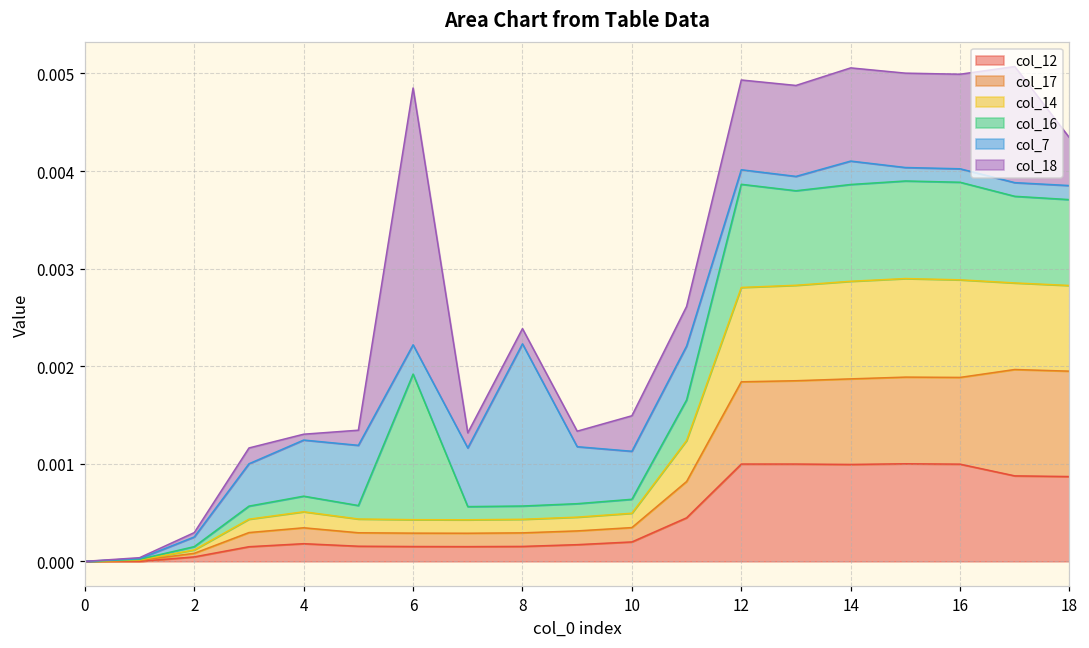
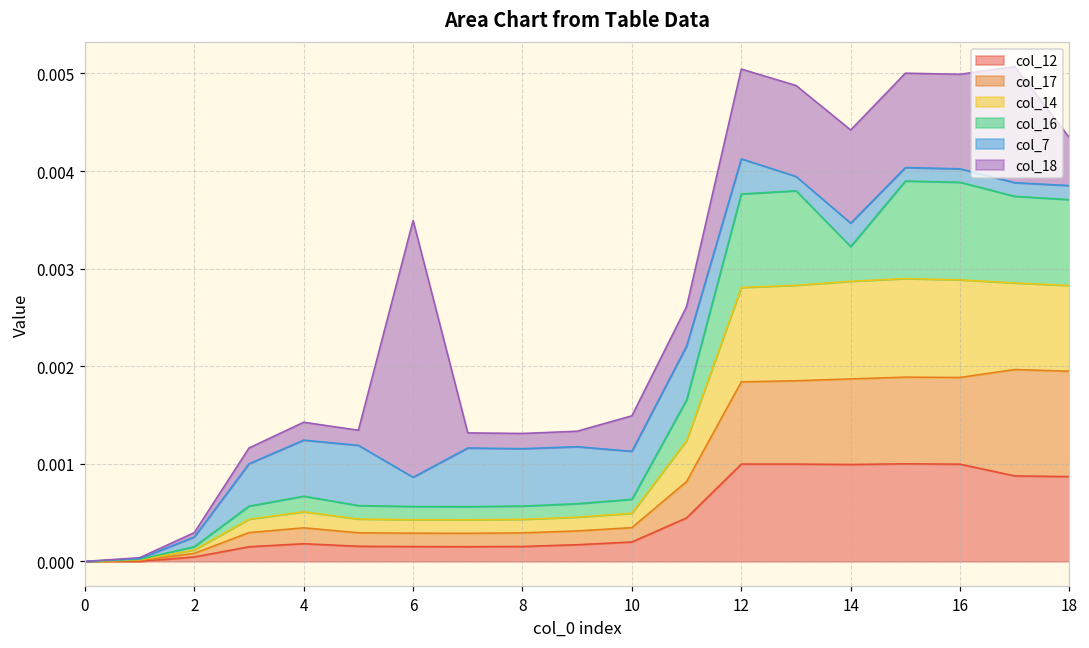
  {
    "col_16": {
      "2": 0.0000,
      "4": 0.0002,
-     "6": 0.0015,
+     "6": 0.0001,
      "8": 0.0001,
      "10": 0.0001,
-     "12": 0.0011,
-     "14": 0.0010,
+     "12": 0.0010,
+     "14": 0.0004,
      "16": 0.0010,
      "18": 0.0009
    },
    "col_7": {
      "2": 0.0001,
      "4": 0.0006,
      "6": 0.0003,
-     "8": 0.0017,
+     "8": 0.0006,
      "10": 0.0005,
-     "12": 0.0001,
+     "12": 0.0004,
      "14": 0.0002,
      "16": 0.0001,
      "18": 0.0001
    },
    "col_18": {
      "2": 0.0000,
-     "4": 0.0001,
+     "4": 0.0002,
      "6": 0.0026,
      "8": 0.0002,
      "10": 0.0004,
      "12": 0.0009,
      "14": 0.0010,
      "16": 0.0010,
      "18": 0.0005
    }
  }
